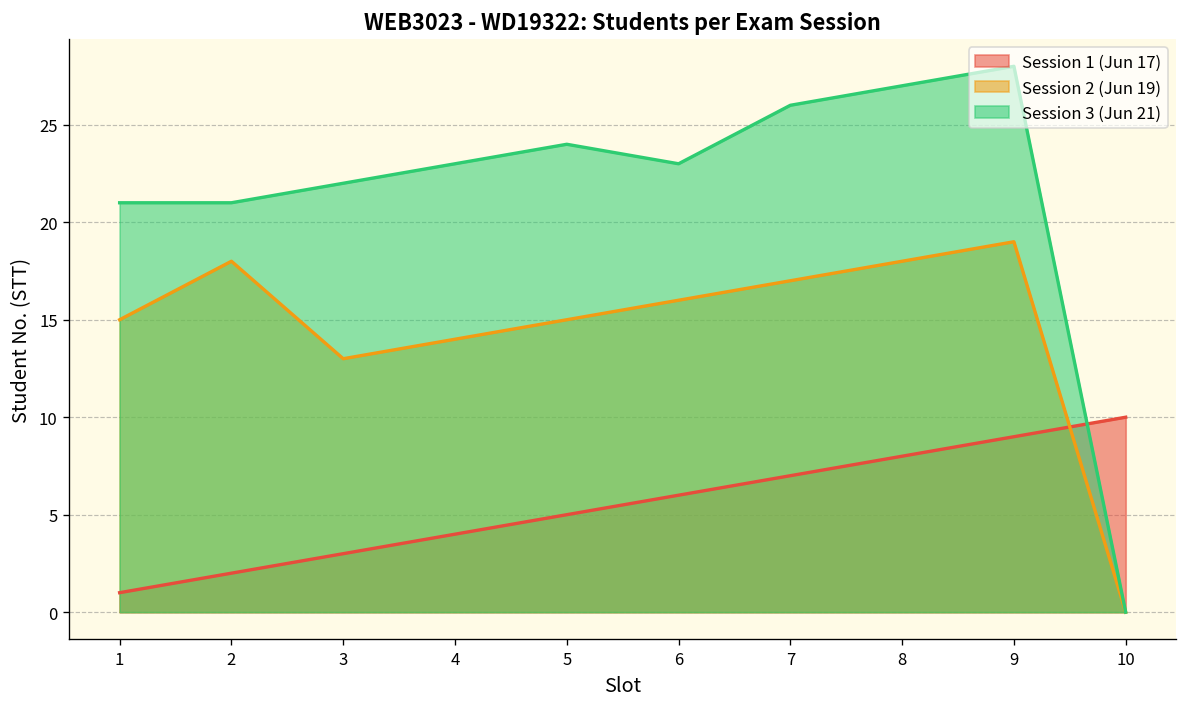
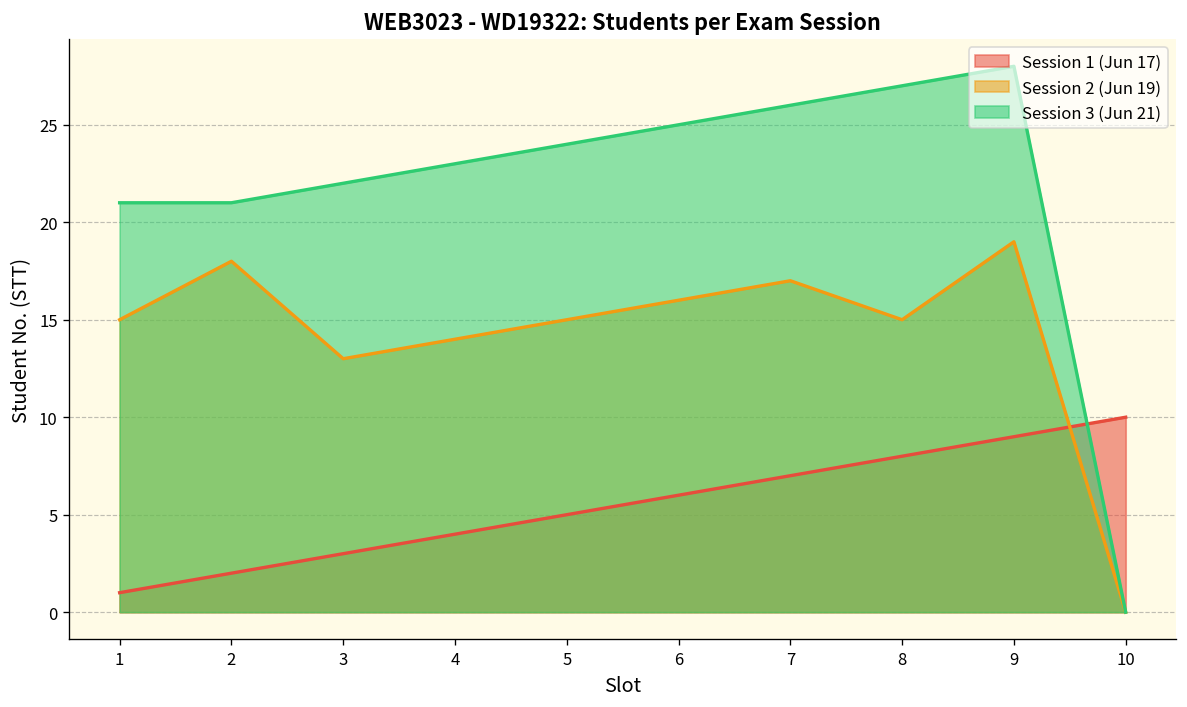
  {
    "Session 1 (Jun 17)": {
      "1": 1,
      "2": 2,
      "3": 3,
      "4": 4,
      "5": 5,
      "6": 6,
      "7": 7,
      "8": 8,
      "9": 9,
      "10": 10
    },
    "Session 2 (Jun 19)": {
      "1": 15,
      "2": 18,
      "3": 13,
      "4": 14,
      "5": 15,
      "6": 16,
      "7": 17,
-     "8": 18,
+     "8": 15,
      "9": 19
    },
    "Session 3 (Jun 21)": {
      "1": 21,
      "2": 21,
      "3": 22,
      "4": 23,
      "5": 24,
-     "6": 23,
+     "6": 25,
      "7": 26,
      "8": 27
    }
  }
